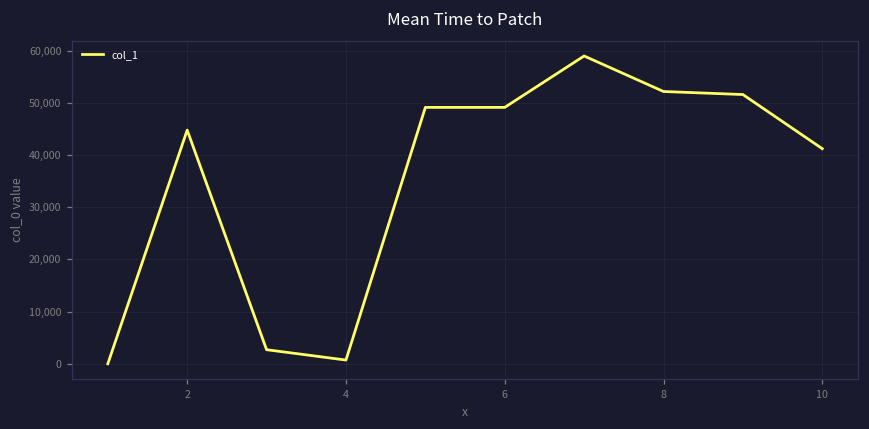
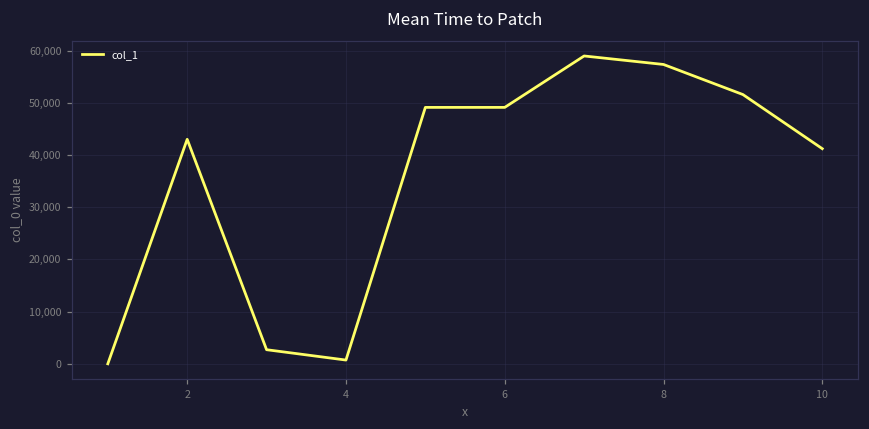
  {
-   "2": "45,000",
+   "2": "43,000",
    "4": "1,000",
    "6": "49,000",
-   "8": "52,000",
+   "8": "57,000",
    "10": "41,000"
  }
